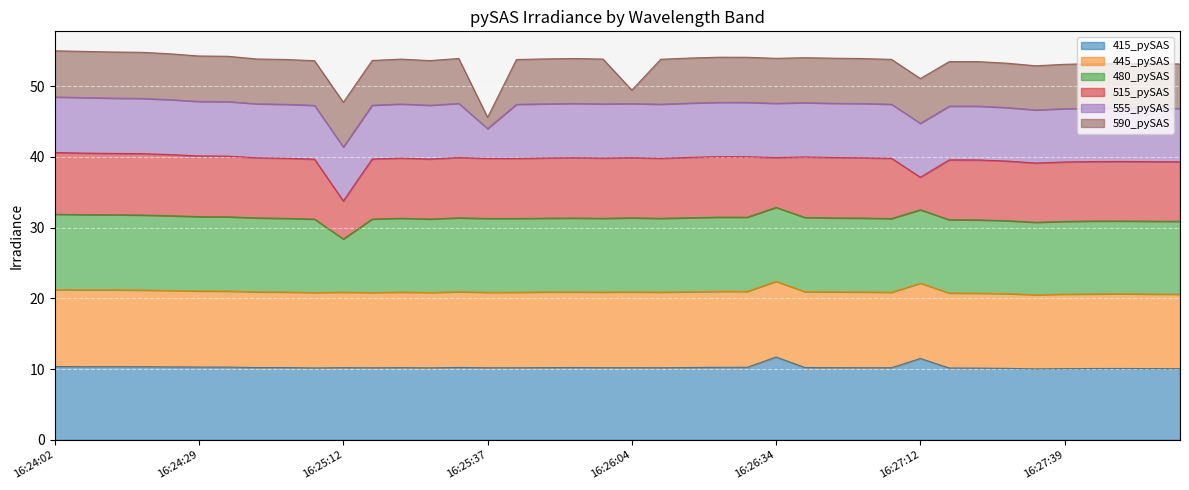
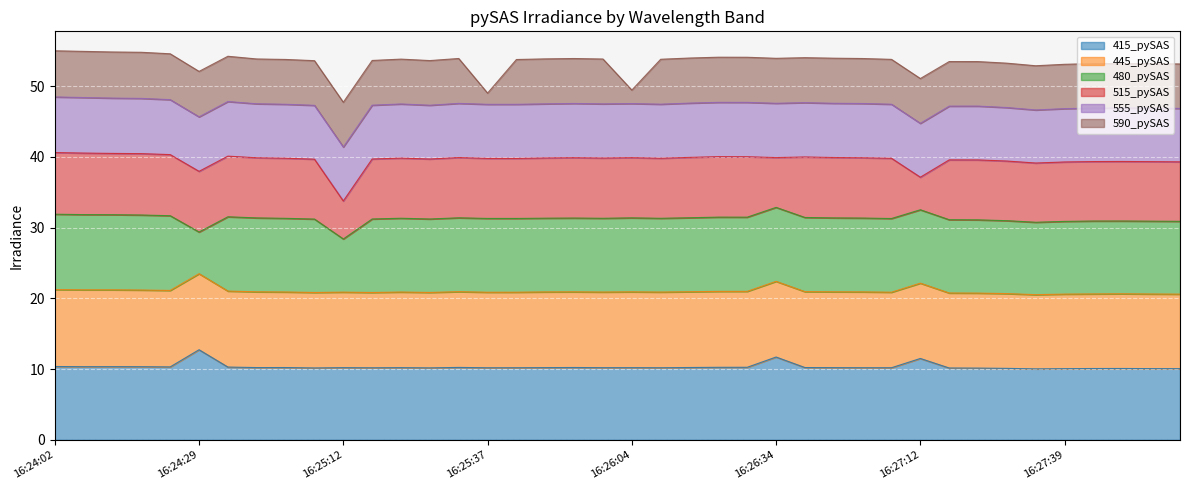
  {
    "415_pySAS": {
      "16:24:02": 10,
-     "16:24:29": 10,
+     "16:24:29": 13,
      "16:25:12": 10,
      "16:25:37": 10,
      "16:26:04": 10,
      "16:26:34": 12,
      "16:27:12": 11,
      "16:27:39": 10
    },
    "445_pySAS": {
      "16:24:02": 11,
      "16:24:29": 11,
      "16:25:12": 11,
      "16:25:37": 11,
      "16:26:04": 11,
      "16:26:34": 11,
      "16:27:12": 11,
      "16:27:39": 11
    },
    "480_pySAS": {
      "16:24:02": 11,
-     "16:24:29": 11,
+     "16:24:29": 6,
      "16:25:12": 8,
      "16:25:37": 10,
      "16:26:04": 10,
      "16:26:34": 10,
      "16:27:12": 10,
      "16:27:39": 10
    },
    "515_pySAS": {
      "16:24:02": 9,
      "16:24:29": 9,
      "16:25:12": 5,
      "16:25:37": 8,
      "16:26:04": 9,
      "16:26:34": 7,
      "16:27:12": 5,
      "16:27:39": 8
    },
    "555_pySAS": {
      "16:24:02": 8,
      "16:24:29": 8,
      "16:25:12": 8,
-     "16:25:37": 4,
+     "16:25:37": 8,
      "16:26:04": 8,
      "16:26:34": 8,
      "16:27:12": 8,
      "16:27:39": 8
    },
    "590_pySAS": {
      "16:24:02": 7,
      "16:24:29": 6,
      "16:25:12": 6,
      "16:25:37": 2,
      "16:26:04": 2,
      "16:26:34": 6,
      "16:27:12": 6,
      "16:27:39": 6
    }
  }
